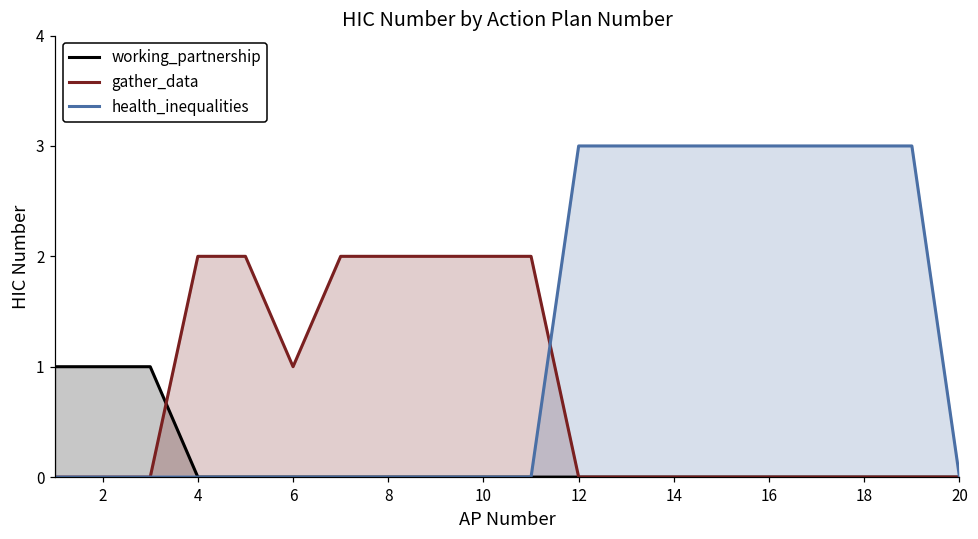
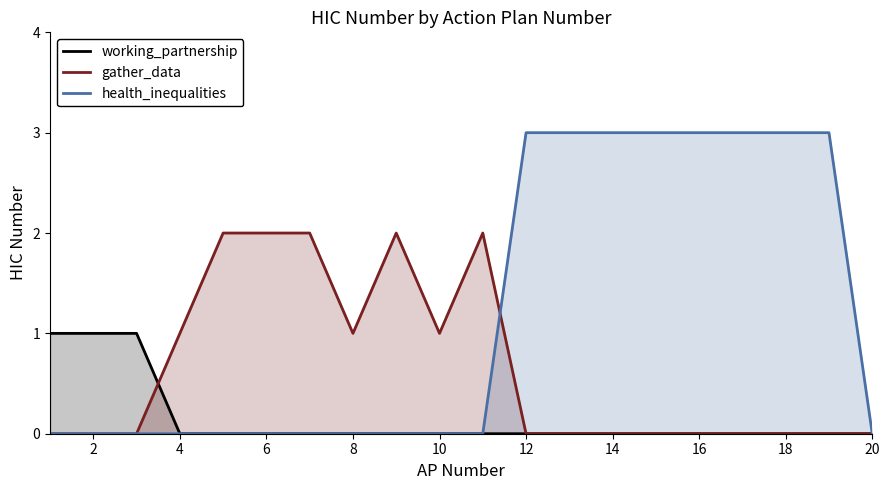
  {
    "working_partnership": {
      "2": 1
    },
    "gather_data": {
-     "4": 2,
-     "6": 1,
-     "8": 2,
-     "10": 2
+     "4": 1,
+     "6": 2,
+     "8": 1,
+     "10": 1
    },
    "health_inequalities": {
      "12": 3,
      "14": 3,
      "16": 3,
      "18": 3
    }
  }
